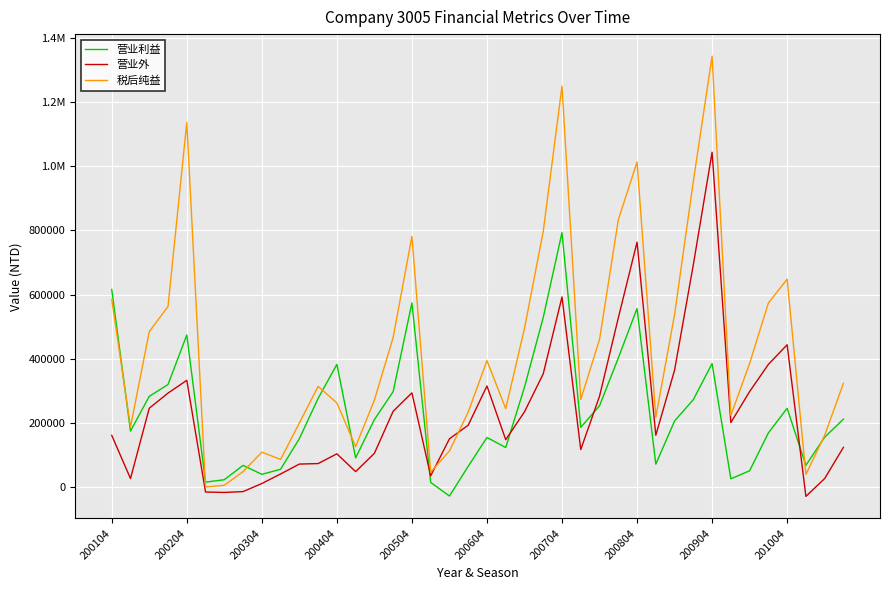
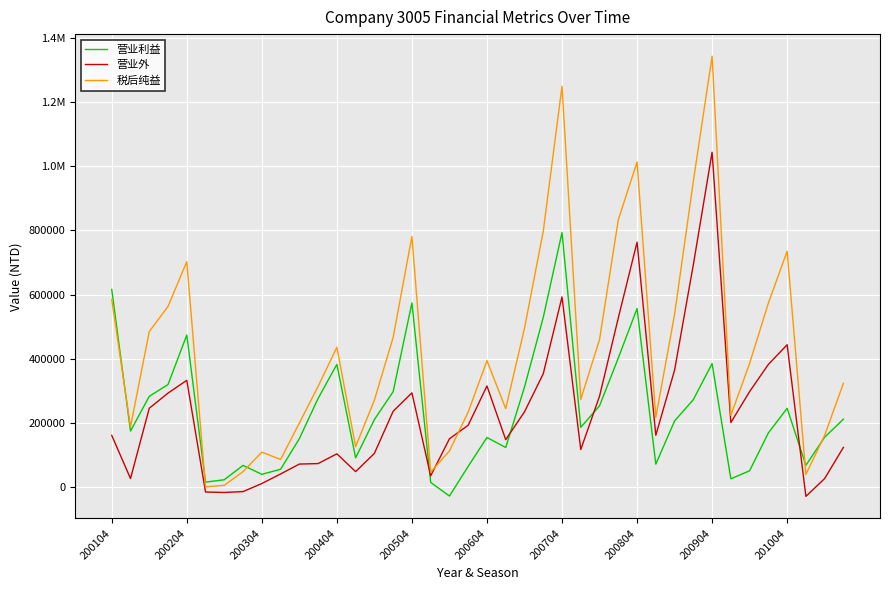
  {
    "营业利益": {
      "200104": 620000,
      "200204": 470000,
      "200304": 40000,
      "200404": 380000,
      "200504": 570000,
      "200604": 150000,
      "200704": 790000,
      "200804": 560000,
      "200904": 390000,
      "201004": 250000
    },
    "营业外": {
      "200104": 160000,
      "200204": 330000,
      "200304": 10000,
      "200404": 100000,
      "200504": 290000,
      "200604": 320000,
      "200704": 590000,
      "200804": 760000,
      "200904": 1040000,
      "201004": 440000
    },
    "税后纯益": {
      "200104": 580000,
-     "200204": 1140000,
+     "200204": 700000,
      "200304": 110000,
-     "200404": 260000,
+     "200404": 440000,
      "200504": 780000,
      "200604": 390000,
      "200704": 1250000,
      "200804": 1010000,
      "200904": 1340000,
-     "201004": 650000
+     "201004": 730000
    }
  }
